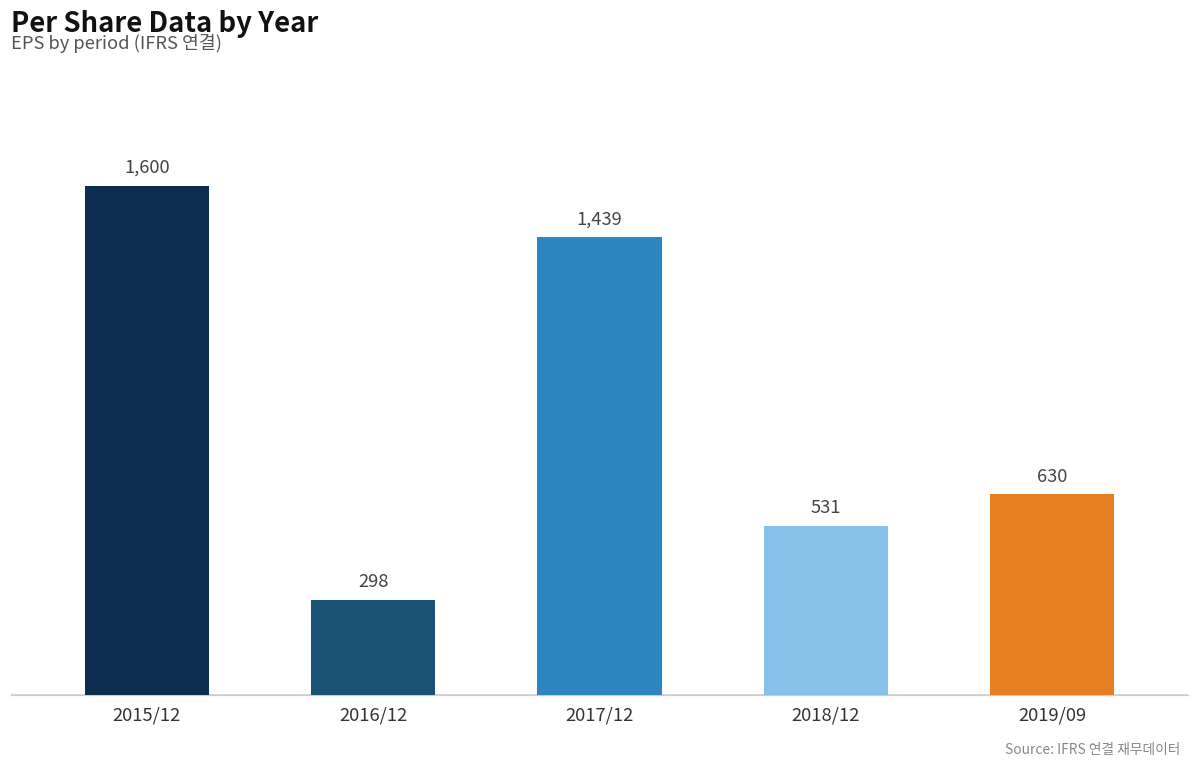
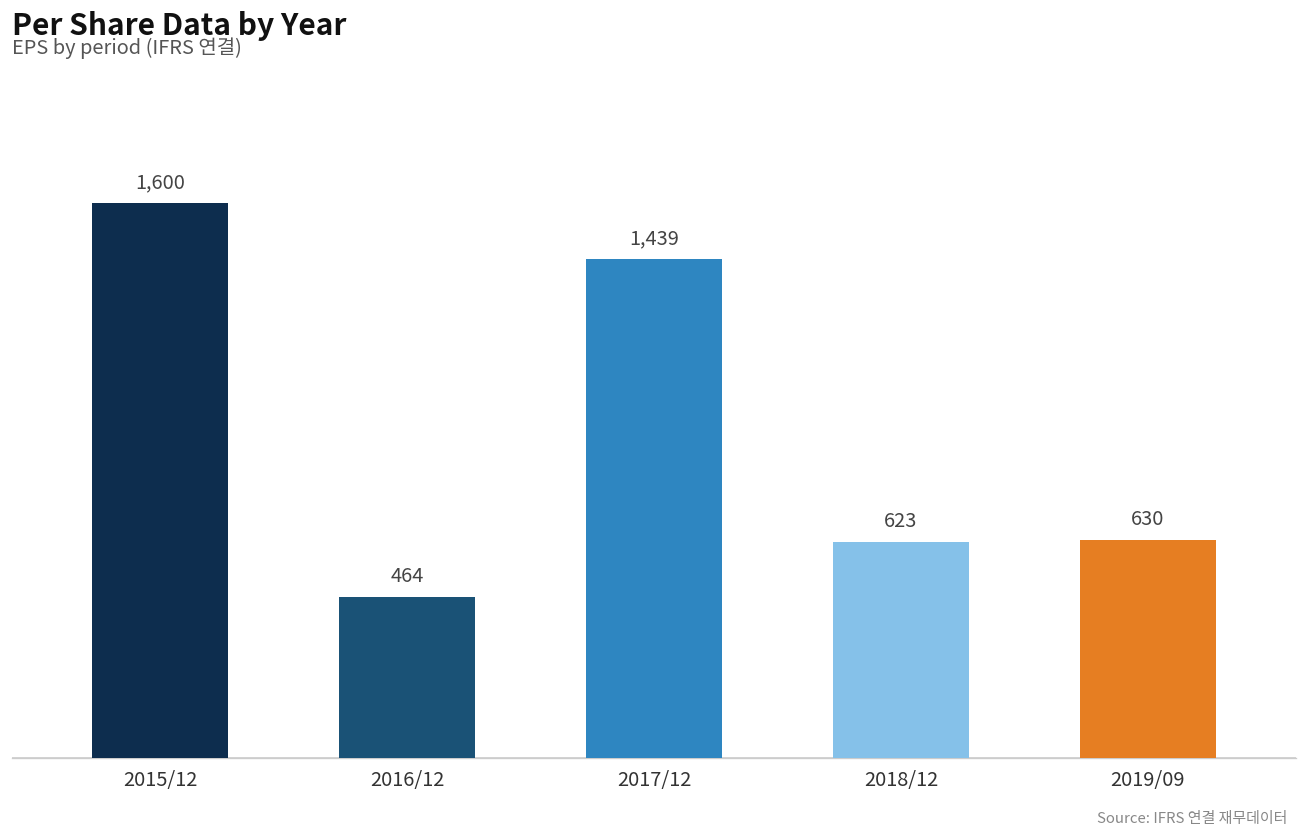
  {
    "2015/12": "1,600",
-   "2016/12": "298",
+   "2016/12": "464",
    "2017/12": "1,439",
-   "2018/12": "531",
+   "2018/12": "623",
    "2019/09": "630"
  }
